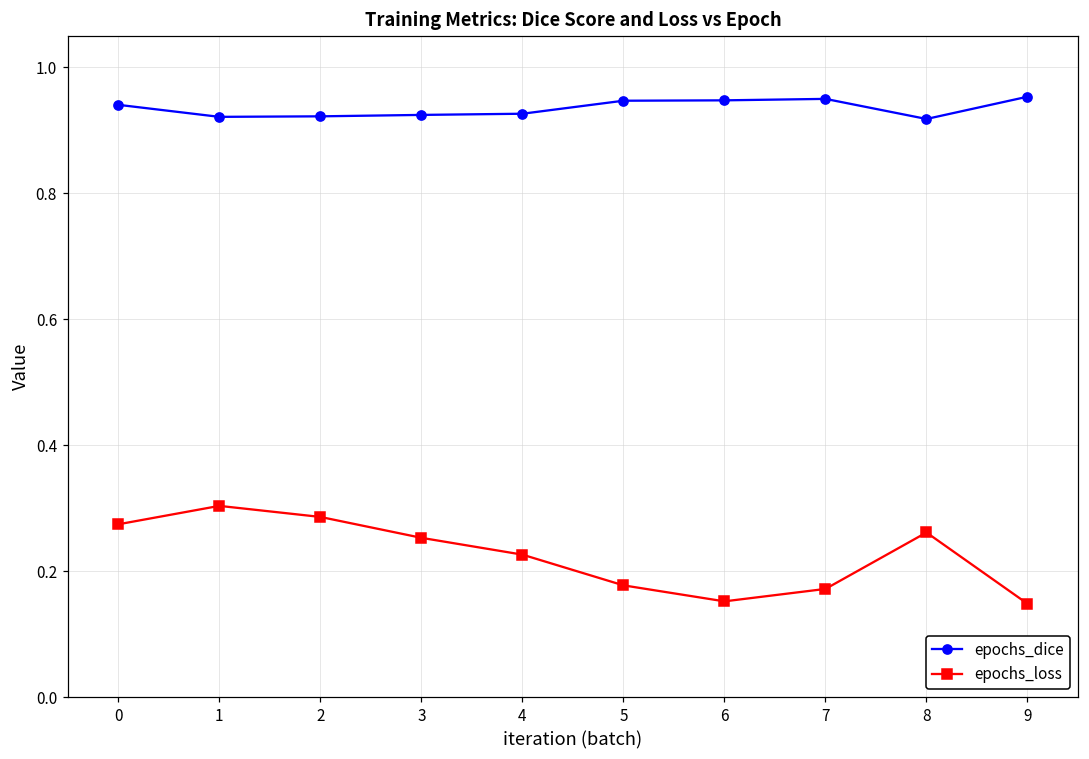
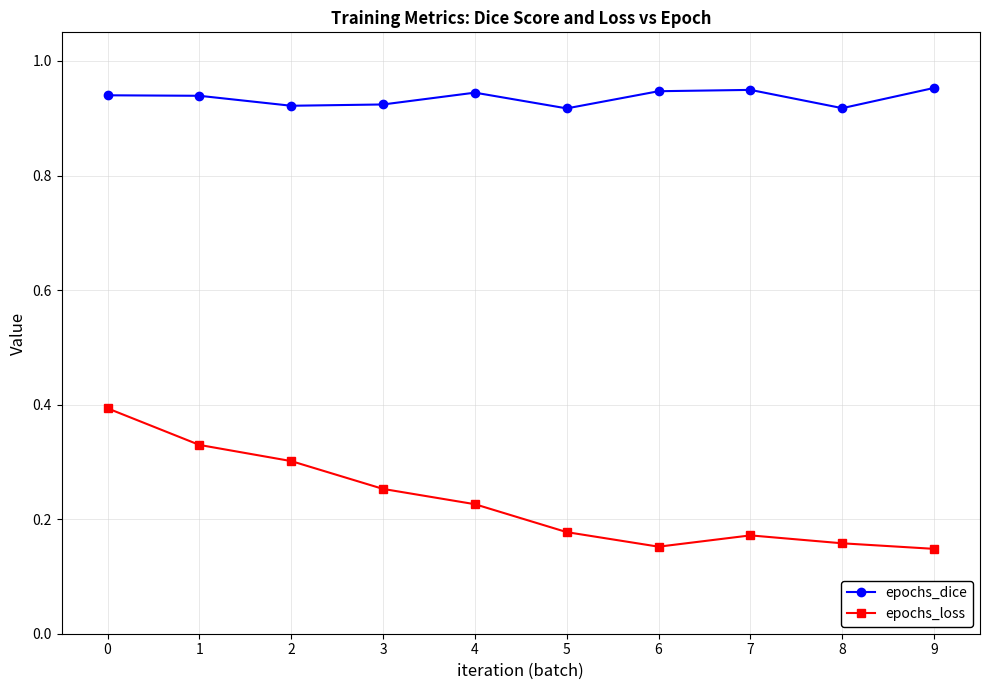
  {
    "epochs_dice": {
      "0": 0.94,
-     "1": 0.92,
+     "1": 0.94,
      "2": 0.92,
      "3": 0.92,
-     "4": 0.93,
-     "5": 0.95,
+     "4": 0.94,
+     "5": 0.92,
      "6": 0.95,
      "7": 0.95,
      "8": 0.92,
      "9": 0.95
    },
    "epochs_loss": {
-     "0": 0.27,
-     "1": 0.30,
-     "2": 0.29,
+     "0": 0.39,
+     "1": 0.33,
+     "2": 0.30,
      "3": 0.25,
      "4": 0.23,
      "5": 0.18,
      "6": 0.15,
      "7": 0.17,
-     "8": 0.26,
+     "8": 0.16,
      "9": 0.15
    }
  }
